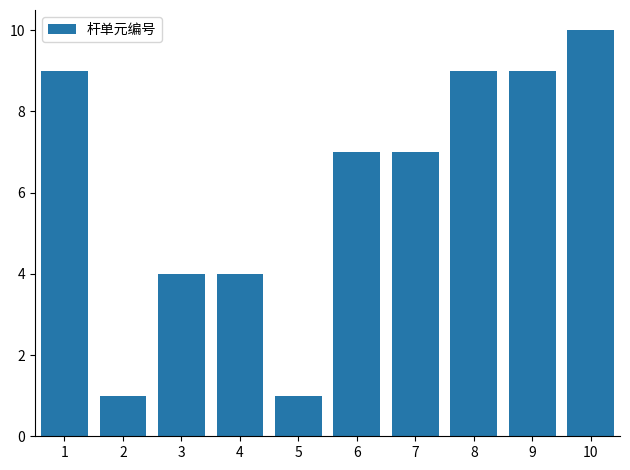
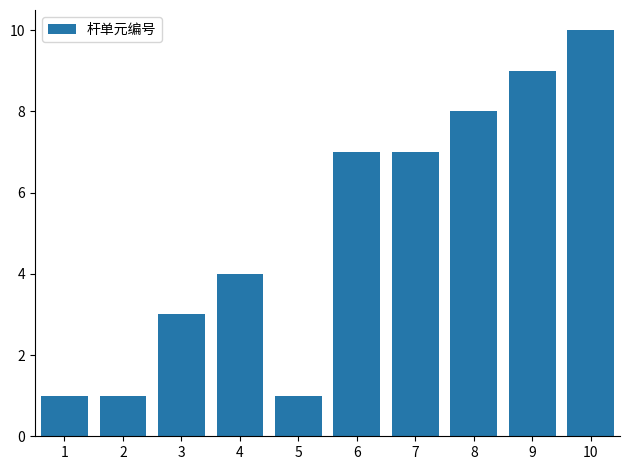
  {
-   "1": 9,
+   "1": 1,
    "2": 1,
-   "3": 4,
+   "3": 3,
    "4": 4,
    "5": 1,
    "6": 7,
    "7": 7,
-   "8": 9,
+   "8": 8,
    "9": 9,
    "10": 10
  }
